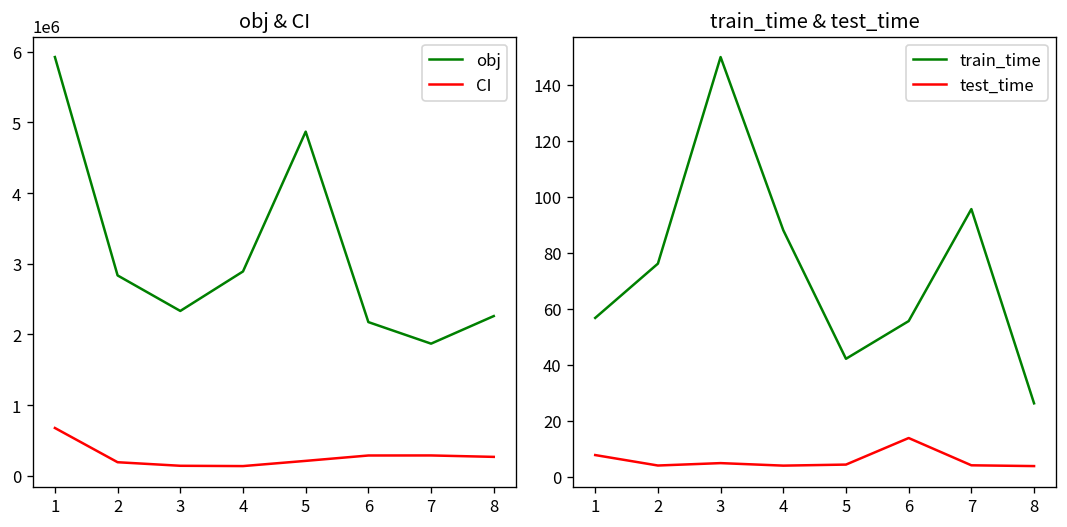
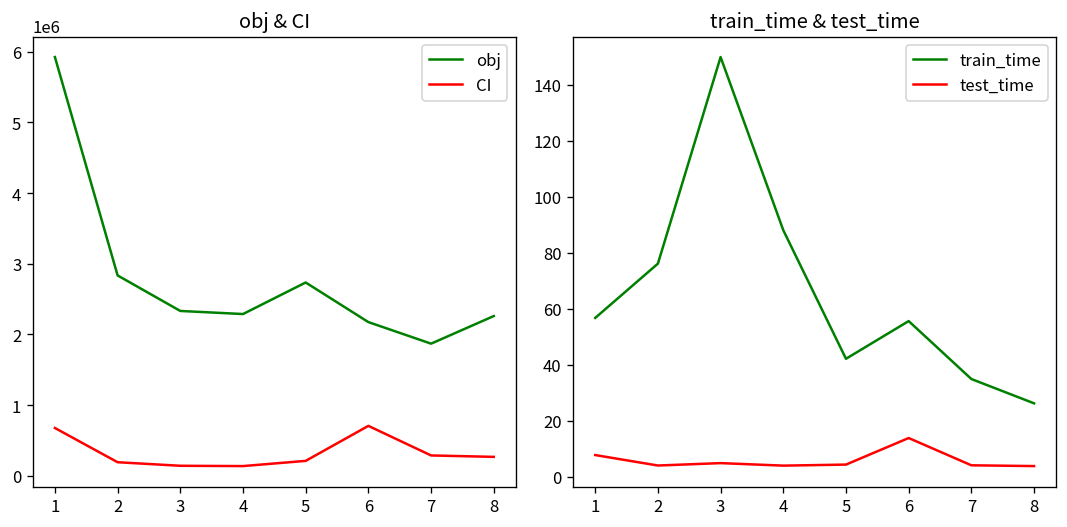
  {
    "obj & CI": {
      "obj": {
        "1": 5900000,
        "2": 2800000,
        "3": 2300000,
-       "4": 2900000,
-       "5": 4900000,
+       "4": 2300000,
+       "5": 2700000,
        "6": 2200000,
        "7": 1900000,
        "8": 2300000
      },
      "CI": {
        "1": 700000,
        "2": 200000,
        "3": 100000,
        "4": 100000,
        "5": 200000,
-       "6": 300000,
+       "6": 700000,
        "7": 300000,
        "8": 300000
      }
    },
    "train_time & test_time": {
      "train_time": {
        "1": 57,
        "2": 76,
        "3": 150,
        "4": 88,
        "5": 42,
        "6": 56,
-       "7": 96,
+       "7": 35,
        "8": 26
      },
      "test_time": {
        "1": 8,
        "2": 4,
        "3": 5,
        "4": 4,
        "5": 4,
        "6": 14,
        "7": 4,
        "8": 4
      }
    }
  }
